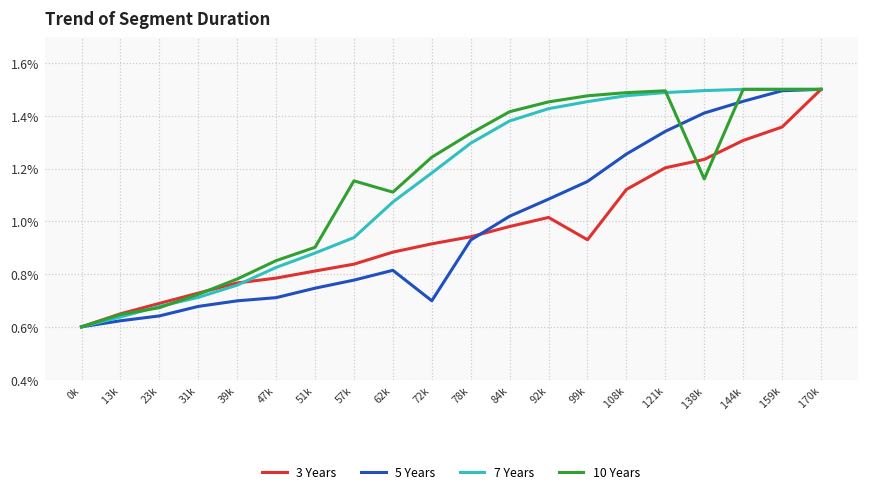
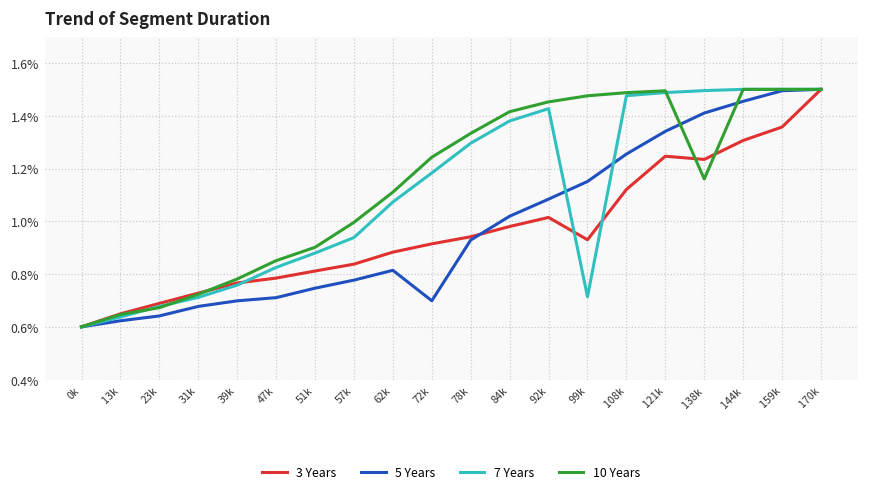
  {
    "3 Years": {
      "23k": "0.69%",
      "47k": "0.78%",
      "51k": "0.81%",
      "57k": "0.84%",
      "62k": "0.88%",
      "72k": "0.91%",
      "78k": "0.94%",
      "84k": "0.98%",
      "92k": "1.01%",
      "99k": "0.93%",
      "108k": "1.12%",
-     "121k": "1.20%",
+     "121k": "1.25%",
      "138k": "1.23%",
      "144k": "1.31%",
      "159k": "1.36%"
    },
    "5 Years": {
      "13k": "0.62%",
      "23k": "0.64%",
      "31k": "0.68%",
      "39k": "0.70%",
      "47k": "0.71%",
      "51k": "0.75%",
      "57k": "0.78%",
      "62k": "0.81%",
      "72k": "0.70%",
      "78k": "0.93%",
      "84k": "1.02%",
      "92k": "1.08%",
      "99k": "1.15%",
      "108k": "1.25%",
      "121k": "1.34%",
      "138k": "1.41%",
      "144k": "1.45%"
    },
    "7 Years": {
      "31k": "0.71%",
      "47k": "0.83%",
      "51k": "0.88%",
      "57k": "0.94%",
      "62k": "1.07%",
      "72k": "1.18%",
      "78k": "1.30%",
      "84k": "1.38%",
      "92k": "1.43%",
-     "99k": "1.45%",
+     "99k": "0.71%",
      "108k": "1.48%",
      "138k": "1.50%"
    },
    "10 Years": {
      "39k": "0.78%",
      "47k": "0.85%",
      "51k": "0.90%",
-     "57k": "1.15%",
+     "57k": "1.00%",
      "62k": "1.11%",
      "72k": "1.24%",
      "78k": "1.33%",
      "84k": "1.42%",
      "92k": "1.45%",
      "99k": "1.48%",
      "108k": "1.49%",
      "138k": "1.16%"
    }
  }
